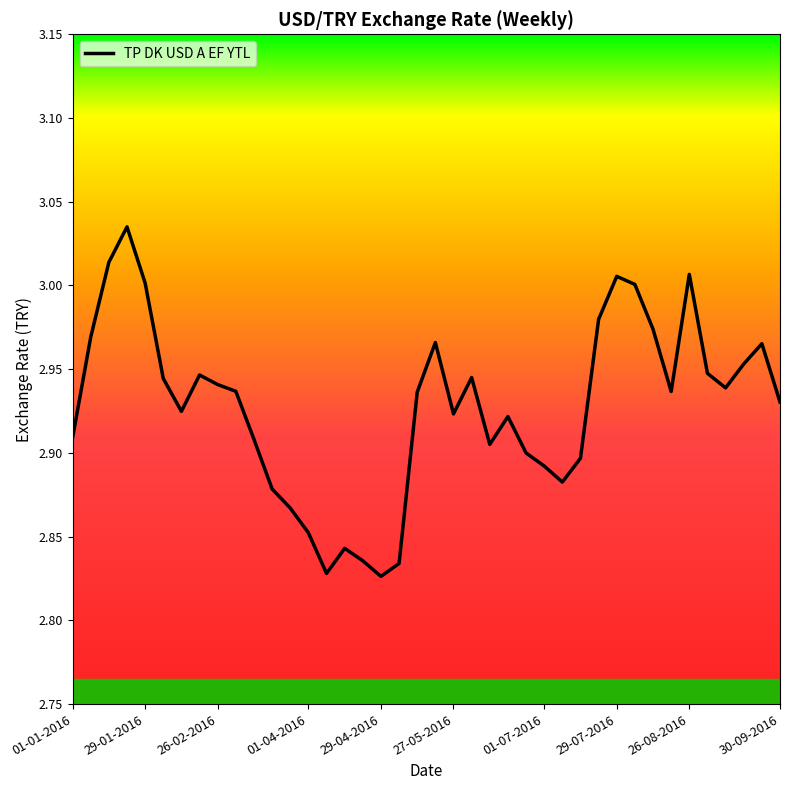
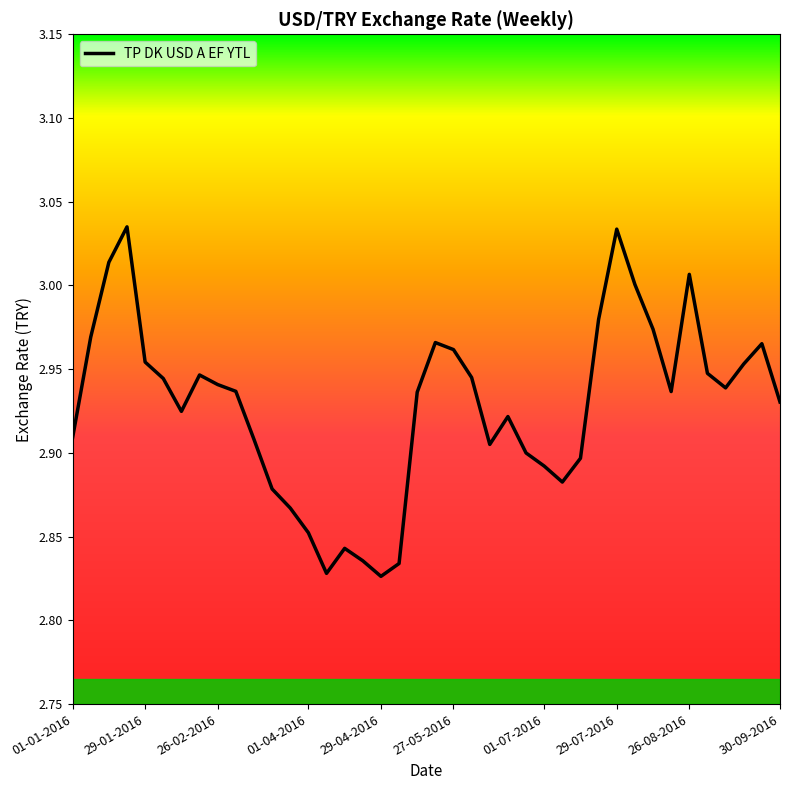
  {
    "01-01-2016": 2.909,
-   "29-01-2016": 3.001,
+   "29-01-2016": 2.954,
    "26-02-2016": 2.941,
    "01-04-2016": 2.852,
    "29-04-2016": 2.826,
-   "27-05-2016": 2.923,
+   "27-05-2016": 2.962,
    "01-07-2016": 2.892,
-   "29-07-2016": 3.005,
+   "29-07-2016": 3.034,
    "26-08-2016": 3.007,
    "30-09-2016": 2.930
  }
